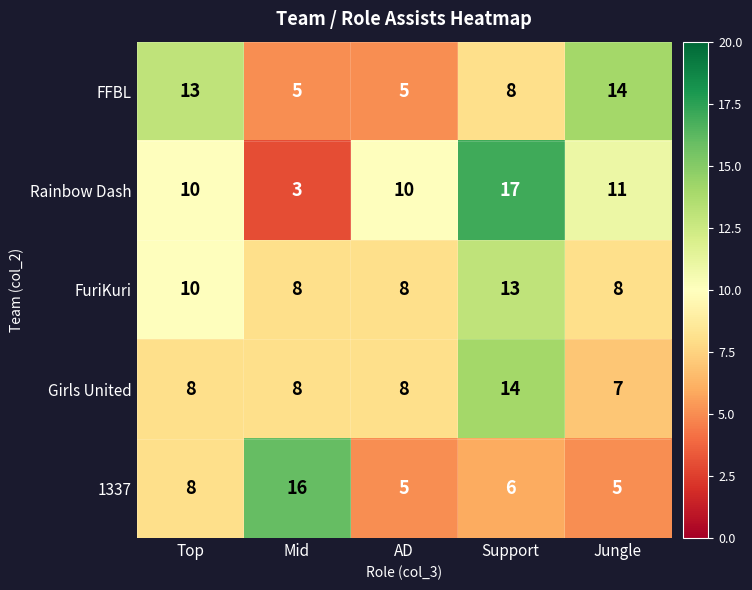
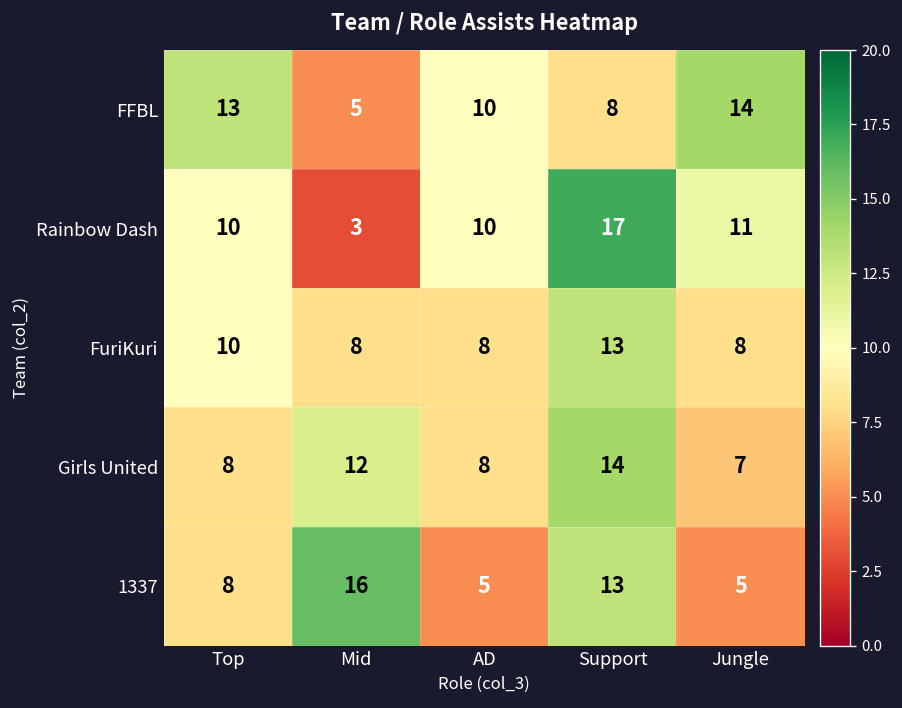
  {
    "FFBL": {
      "Top": 13,
      "Mid": 5,
-     "AD": 5,
+     "AD": 10,
      "Support": 8,
      "Jungle": 14
    },
    "Rainbow Dash": {
      "Top": 10,
      "Mid": 3,
      "AD": 10,
      "Support": 17,
      "Jungle": 11
    },
    "FuriKuri": {
      "Top": 10,
      "Mid": 8,
      "AD": 8,
      "Support": 13,
      "Jungle": 8
    },
    "Girls United": {
      "Top": 8,
-     "Mid": 8,
+     "Mid": 12,
      "AD": 8,
      "Support": 14,
      "Jungle": 7
    },
    "1337": {
      "Top": 8,
      "Mid": 16,
      "AD": 5,
-     "Support": 6,
+     "Support": 13,
      "Jungle": 5
    }
  }
